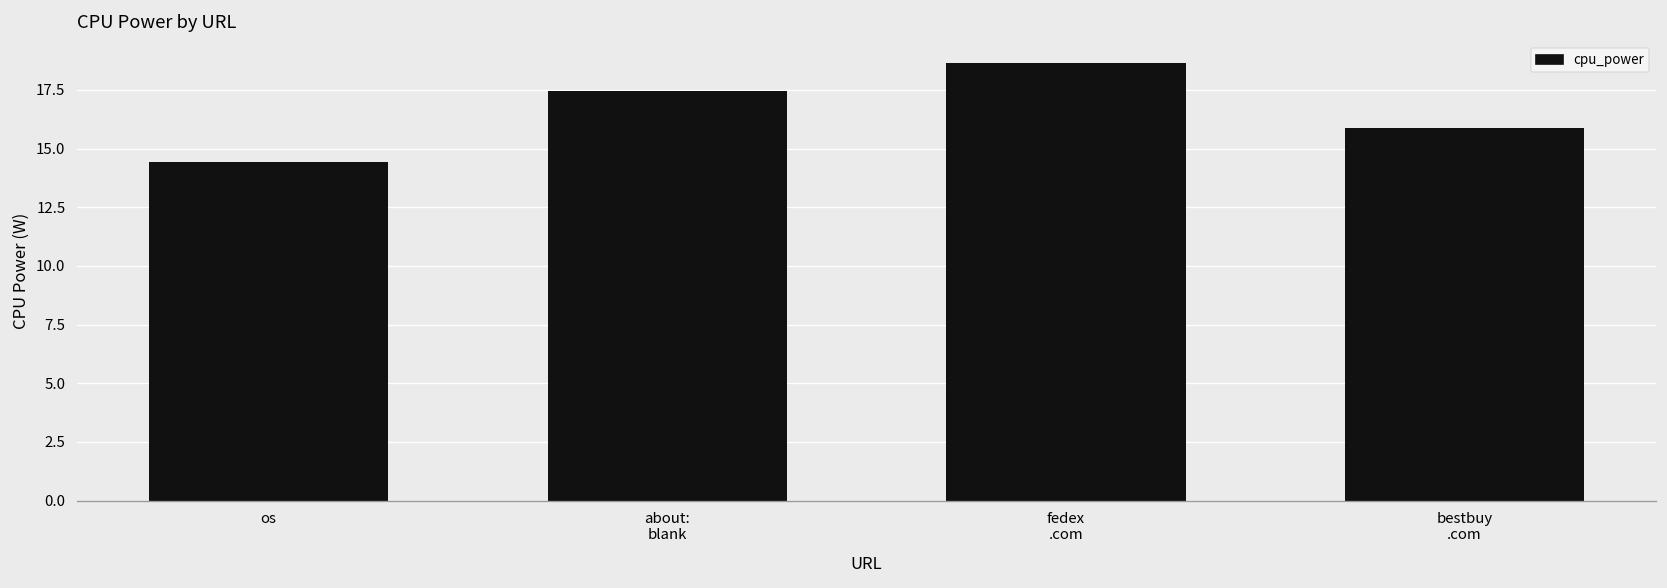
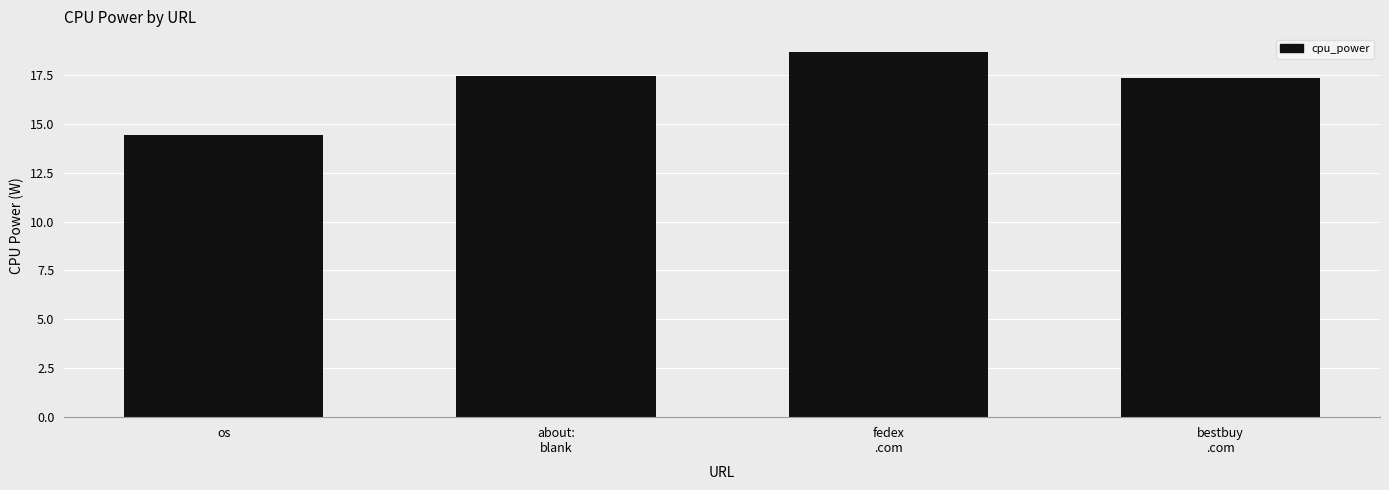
  {
    "os": 14.4,
    "about: blank": 17.5,
    "fedex .com": 18.7,
-   "bestbuy .com": 15.9
+   "bestbuy .com": 17.3
  }
